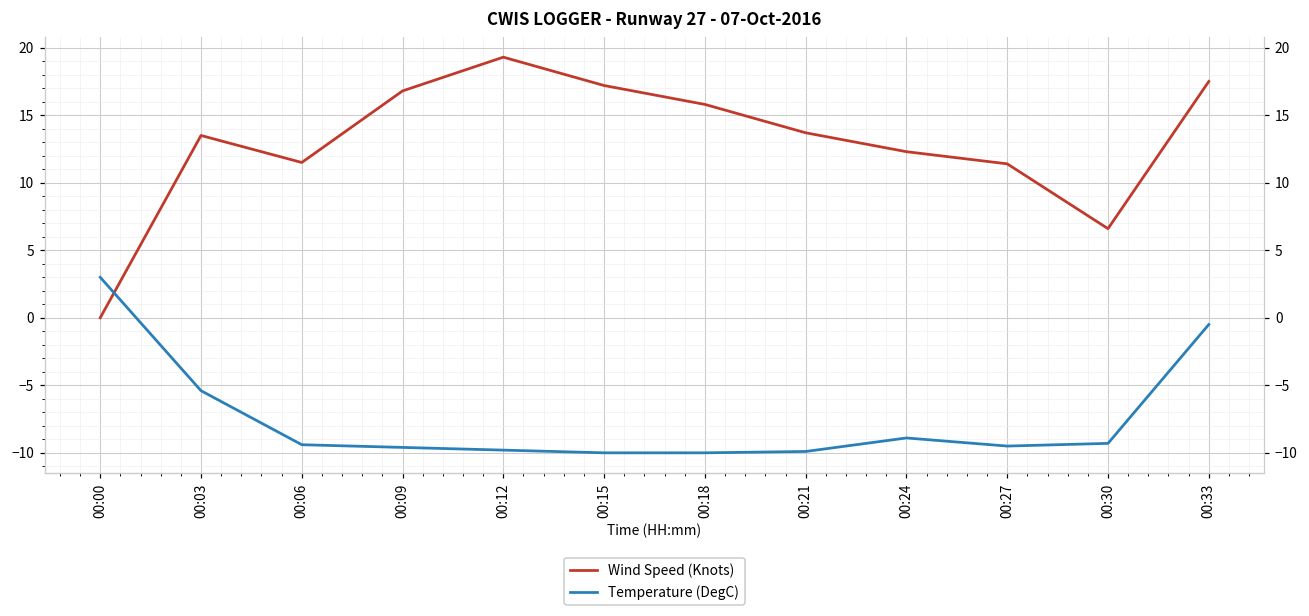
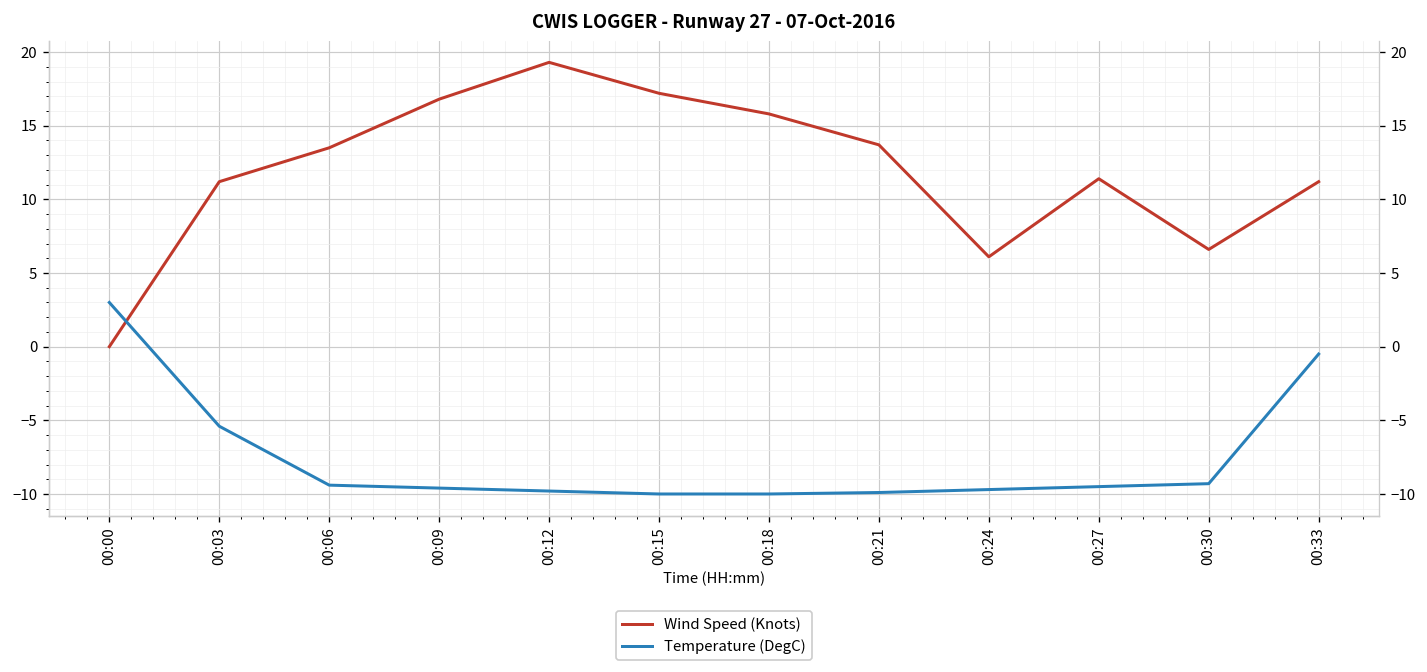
  {
    "Wind Speed (Knots)": {
      "00:00": 0.0,
-     "00:03": 13.5,
-     "00:06": 11.5,
+     "00:03": 11.2,
+     "00:06": 13.5,
      "00:09": 16.8,
      "00:12": 19.3,
      "00:15": 17.2,
      "00:18": 15.8,
      "00:21": 13.7,
-     "00:24": 12.3,
+     "00:24": 6.1,
      "00:27": 11.4,
      "00:30": 6.6,
-     "00:33": 17.5
+     "00:33": 11.2
    },
    "Temperature (DegC)": {
      "00:00": 3.0,
      "00:03": -5.4,
      "00:06": -9.4,
      "00:09": -9.6,
      "00:12": -9.8,
      "00:15": -10.0,
      "00:18": -10.0,
      "00:21": -9.9,
-     "00:24": -8.9,
+     "00:24": -9.7,
      "00:27": -9.5,
      "00:30": -9.3,
      "00:33": -0.5
    }
  }
